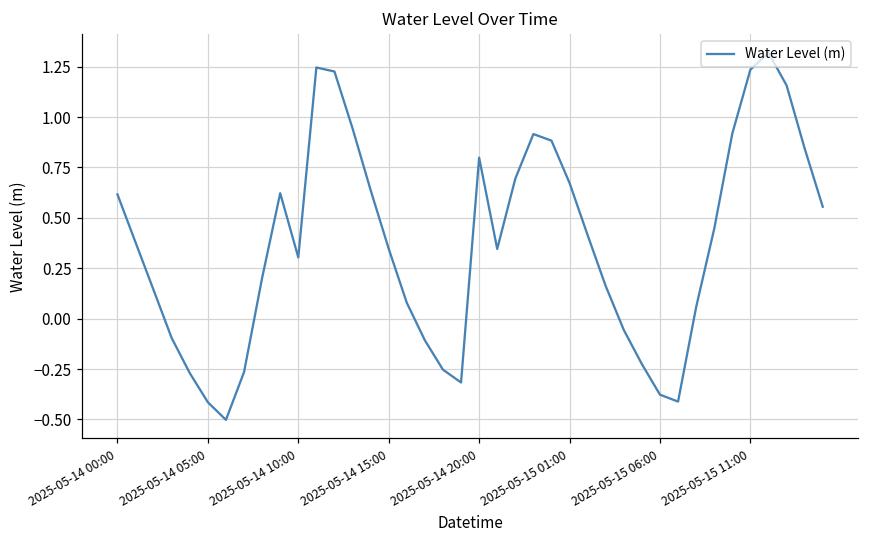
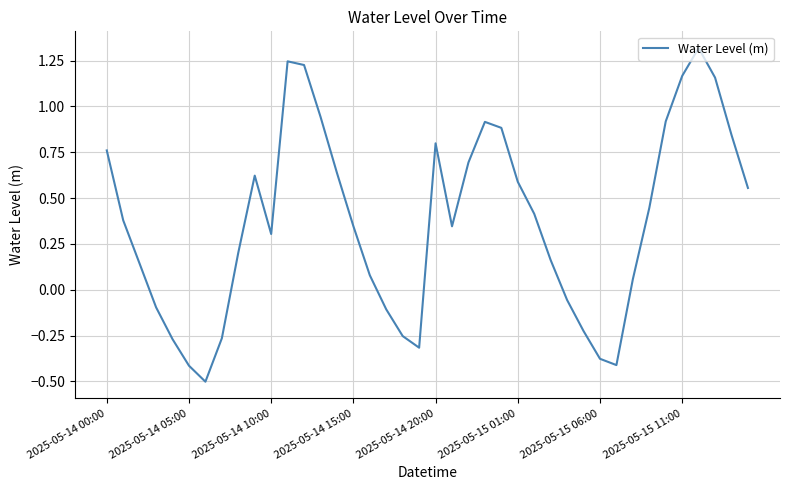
  {
-   "2025-05-14 00:00": 0.62,
+   "2025-05-14 00:00": 0.76,
    "2025-05-14 05:00": -0.41,
    "2025-05-14 10:00": 0.30,
    "2025-05-14 15:00": 0.35,
    "2025-05-14 20:00": 0.80,
-   "2025-05-15 01:00": 0.67,
+   "2025-05-15 01:00": 0.59,
    "2025-05-15 06:00": -0.38,
-   "2025-05-15 11:00": 1.24
+   "2025-05-15 11:00": 1.17
  }
